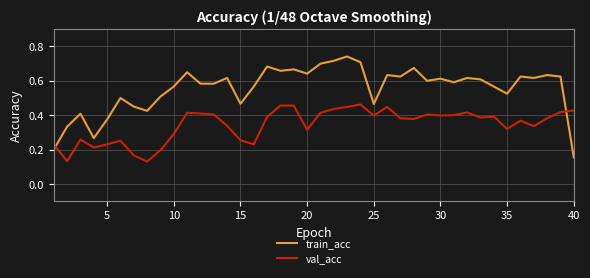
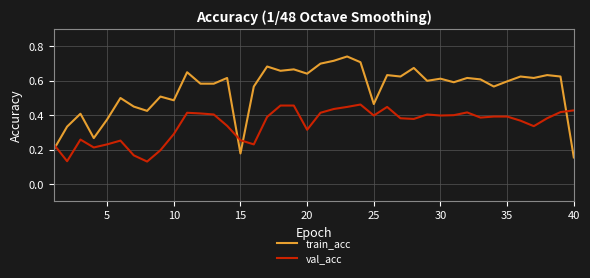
  {
    "train_acc": {
      "5": 0.38,
-     "10": 0.57,
-     "15": 0.47,
+     "10": 0.49,
+     "15": 0.18,
      "20": 0.64,
      "25": 0.46,
      "30": 0.61,
-     "35": 0.52,
+     "35": 0.60,
      "40": 0.15
    },
    "val_acc": {
      "5": 0.23,
      "10": 0.29,
      "15": 0.25,
      "20": 0.31,
      "25": 0.40,
      "30": 0.40,
-     "35": 0.32,
+     "35": 0.39,
      "40": 0.43
    }
  }
